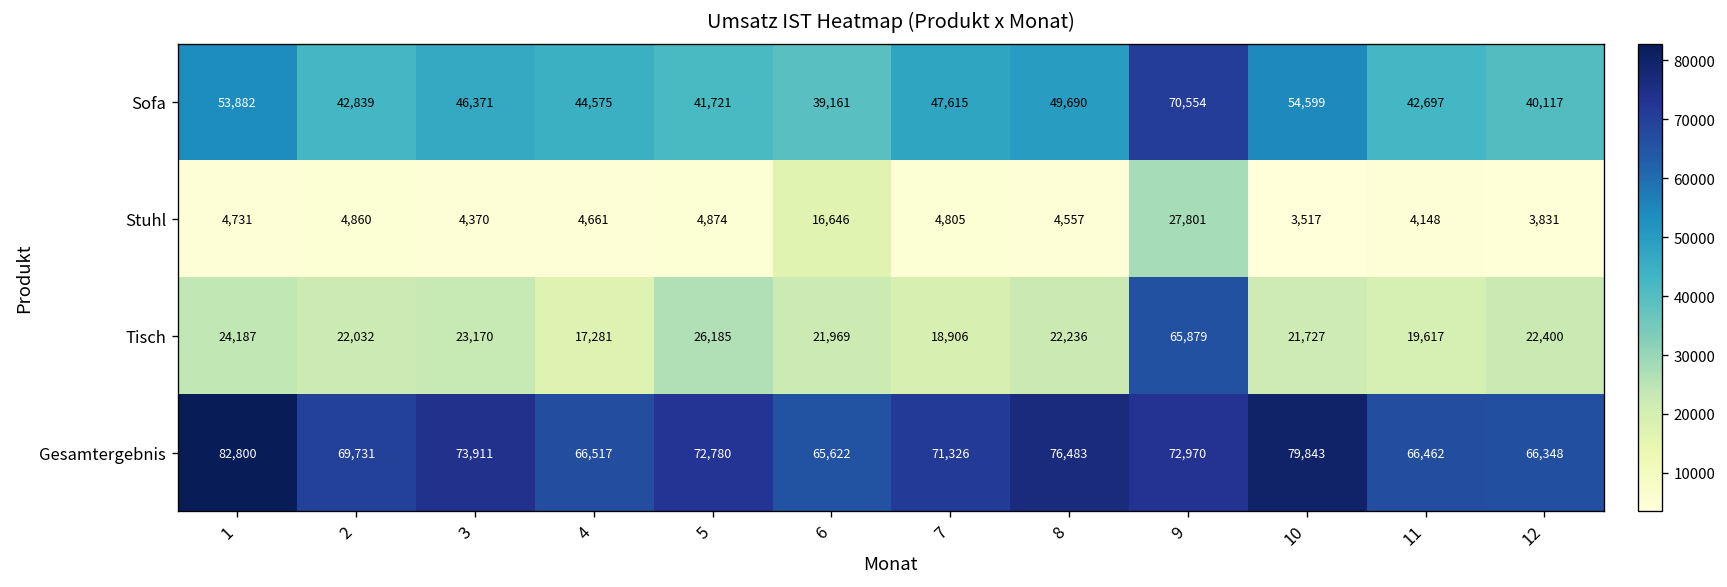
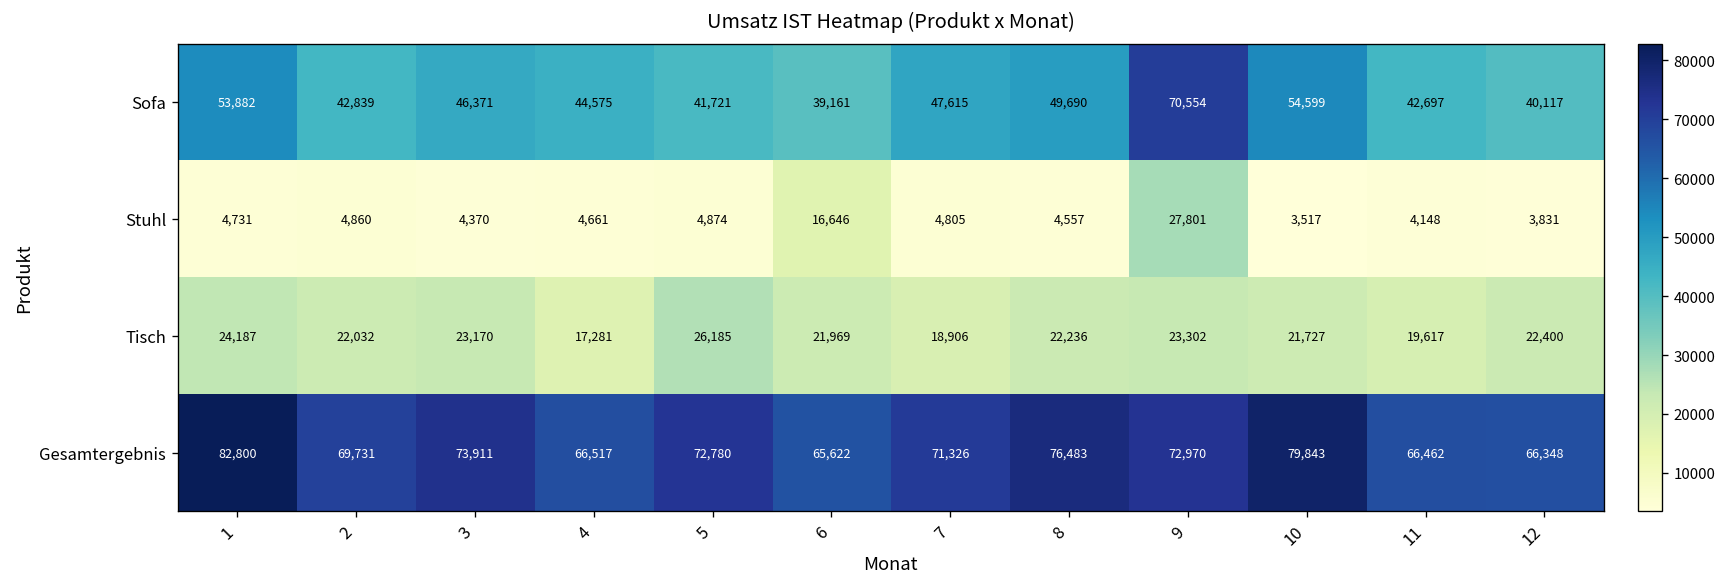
  {
    "Sofa": {
      "1": "53,882",
      "2": "42,839",
      "3": "46,371",
      "4": "44,575",
      "5": "41,721",
      "6": "39,161",
      "7": "47,615",
      "8": "49,690",
      "9": "70,554",
      "10": "54,599",
      "11": "42,697",
      "12": "40,117"
    },
    "Stuhl": {
      "1": "4,731",
      "2": "4,860",
      "3": "4,370",
      "4": "4,661",
      "5": "4,874",
      "6": "16,646",
      "7": "4,805",
      "8": "4,557",
      "9": "27,801",
      "10": "3,517",
      "11": "4,148",
      "12": "3,831"
    },
    "Tisch": {
      "1": "24,187",
      "2": "22,032",
      "3": "23,170",
      "4": "17,281",
      "5": "26,185",
      "6": "21,969",
      "7": "18,906",
      "8": "22,236",
-     "9": "65,879",
+     "9": "23,302",
      "10": "21,727",
      "11": "19,617",
      "12": "22,400"
    },
    "Gesamtergebnis": {
      "1": "82,800",
      "2": "69,731",
      "3": "73,911",
      "4": "66,517",
      "5": "72,780",
      "6": "65,622",
      "7": "71,326",
      "8": "76,483",
      "9": "72,970",
      "10": "79,843",
      "11": "66,462",
      "12": "66,348"
    }
  }
